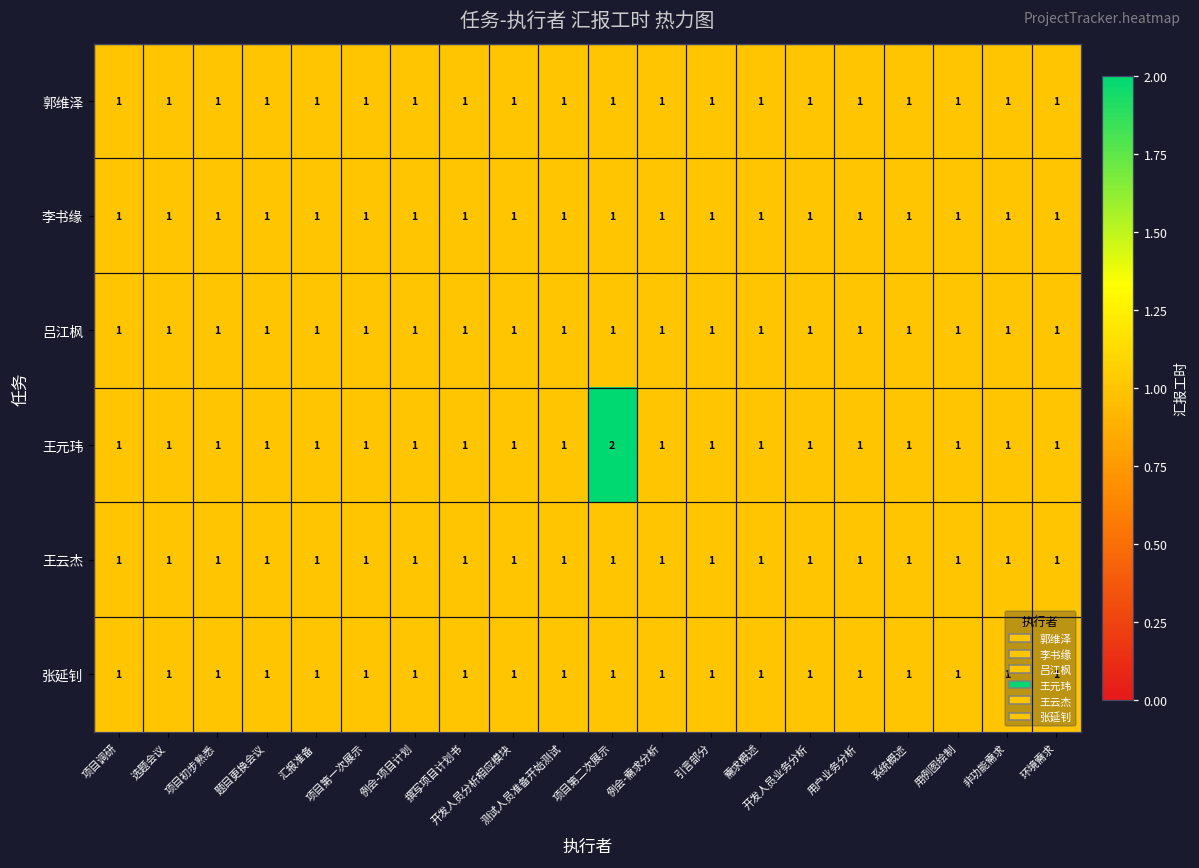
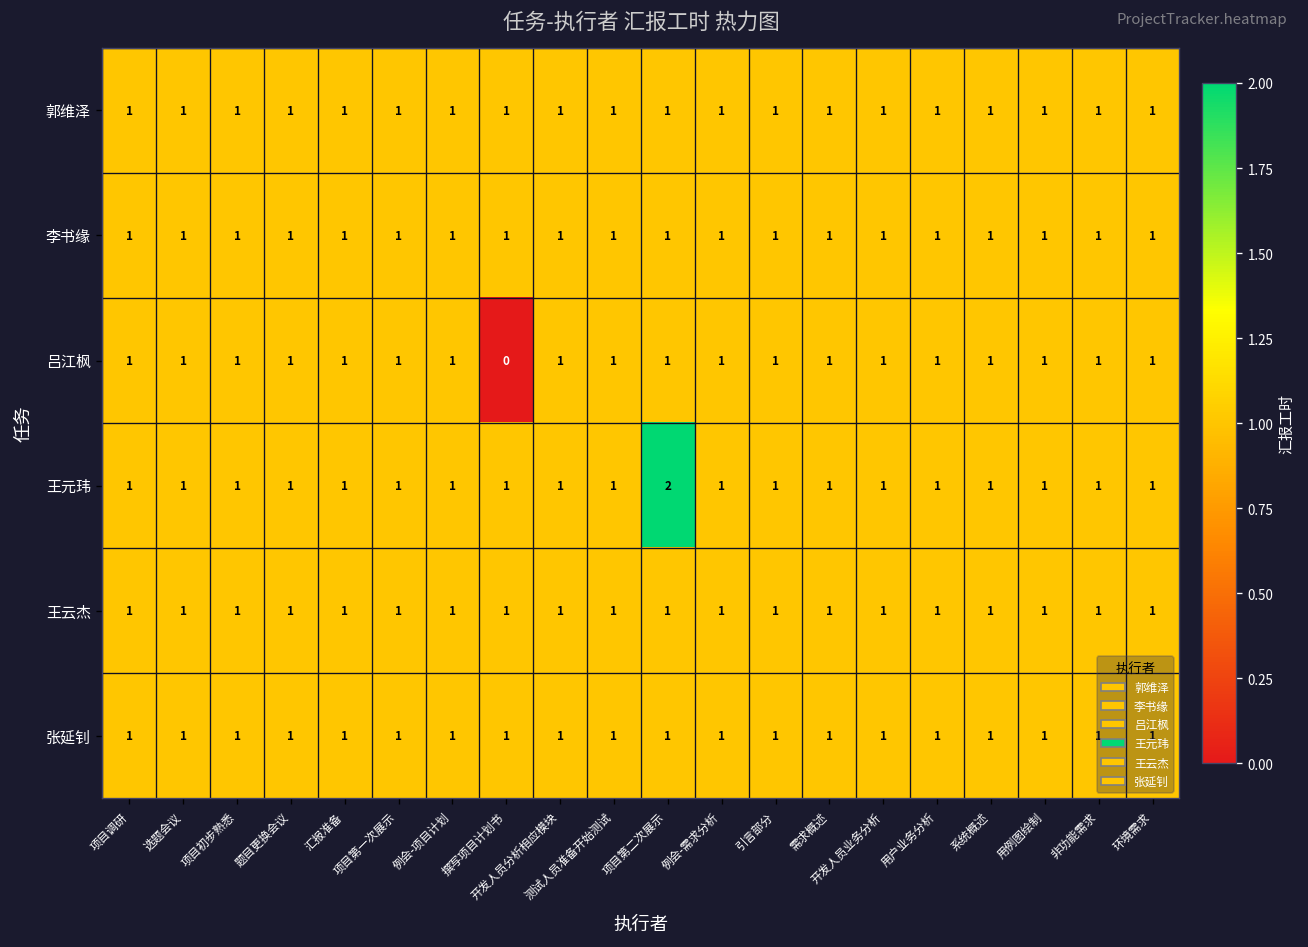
  {
    "郭维泽": {
      "项目调研": 1,
      "选题会议": 1,
      "项目初步熟悉": 1,
      "题目更换会议": 1,
      "汇报准备": 1,
      "项目第一次展示": 1,
      "例会-项目计划": 1,
      "撰写项目计划书": 1,
      "开发人员分析相应模块": 1,
      "测试人员准备开始测试": 1,
      "项目第二次展示": 1,
      "例会-需求分析": 1,
      "引言部分": 1,
      "需求概述": 1,
      "开发人员业务分析": 1,
      "用户业务分析": 1,
      "系统概述": 1,
      "用例图绘制": 1,
      "非功能需求": 1,
      "环境需求": 1
    },
    "李书缘": {
      "项目调研": 1,
      "选题会议": 1,
      "项目初步熟悉": 1,
      "题目更换会议": 1,
      "汇报准备": 1,
      "项目第一次展示": 1,
      "例会-项目计划": 1,
      "撰写项目计划书": 1,
      "开发人员分析相应模块": 1,
      "测试人员准备开始测试": 1,
      "项目第二次展示": 1,
      "例会-需求分析": 1,
      "引言部分": 1,
      "需求概述": 1,
      "开发人员业务分析": 1,
      "用户业务分析": 1,
      "系统概述": 1,
      "用例图绘制": 1,
      "非功能需求": 1,
      "环境需求": 1
    },
    "吕江枫": {
      "项目调研": 1,
      "选题会议": 1,
      "项目初步熟悉": 1,
      "题目更换会议": 1,
      "汇报准备": 1,
      "项目第一次展示": 1,
      "例会-项目计划": 1,
-     "撰写项目计划书": 1,
+     "撰写项目计划书": 0,
      "开发人员分析相应模块": 1,
      "测试人员准备开始测试": 1,
      "项目第二次展示": 1,
      "例会-需求分析": 1,
      "引言部分": 1,
      "需求概述": 1,
      "开发人员业务分析": 1,
      "用户业务分析": 1,
      "系统概述": 1,
      "用例图绘制": 1,
      "非功能需求": 1,
      "环境需求": 1
    },
    "王元玮": {
      "项目调研": 1,
      "选题会议": 1,
      "项目初步熟悉": 1,
      "题目更换会议": 1,
      "汇报准备": 1,
      "项目第一次展示": 1,
      "例会-项目计划": 1,
      "撰写项目计划书": 1,
      "开发人员分析相应模块": 1,
      "测试人员准备开始测试": 1,
      "项目第二次展示": 2,
      "例会-需求分析": 1,
      "引言部分": 1,
      "需求概述": 1,
      "开发人员业务分析": 1,
      "用户业务分析": 1,
      "系统概述": 1,
      "用例图绘制": 1,
      "非功能需求": 1,
      "环境需求": 1
    },
    "王云杰": {
      "项目调研": 1,
      "选题会议": 1,
      "项目初步熟悉": 1,
      "题目更换会议": 1,
      "汇报准备": 1,
      "项目第一次展示": 1,
      "例会-项目计划": 1,
      "撰写项目计划书": 1,
      "开发人员分析相应模块": 1,
      "测试人员准备开始测试": 1,
      "项目第二次展示": 1,
      "例会-需求分析": 1,
      "引言部分": 1,
      "需求概述": 1,
      "开发人员业务分析": 1,
      "用户业务分析": 1,
      "系统概述": 1,
      "用例图绘制": 1,
      "非功能需求": 1,
      "环境需求": 1
    },
    "张延钊": {
      "项目调研": 1,
      "选题会议": 1,
      "项目初步熟悉": 1,
      "题目更换会议": 1,
      "汇报准备": 1,
      "项目第一次展示": 1,
      "例会-项目计划": 1,
      "撰写项目计划书": 1,
      "开发人员分析相应模块": 1,
      "测试人员准备开始测试": 1,
      "项目第二次展示": 1,
      "例会-需求分析": 1,
      "引言部分": 1,
      "需求概述": 1,
      "开发人员业务分析": 1,
      "用户业务分析": 1,
      "系统概述": 1,
      "用例图绘制": 1
    }
  }
